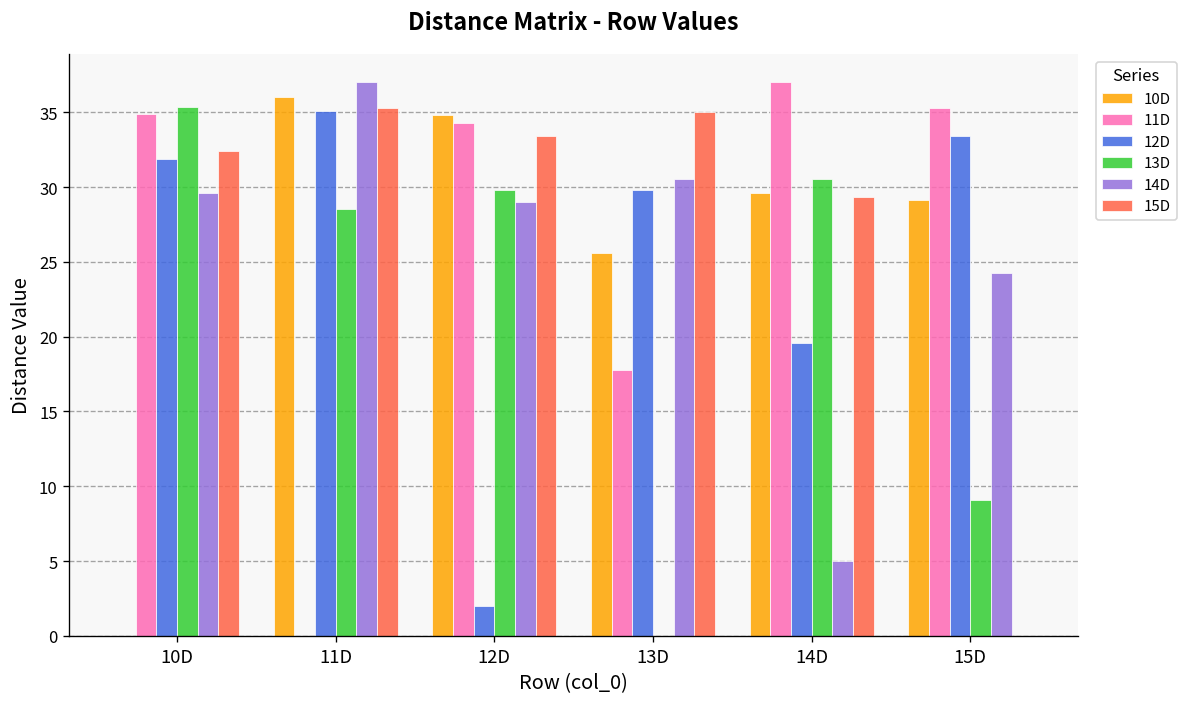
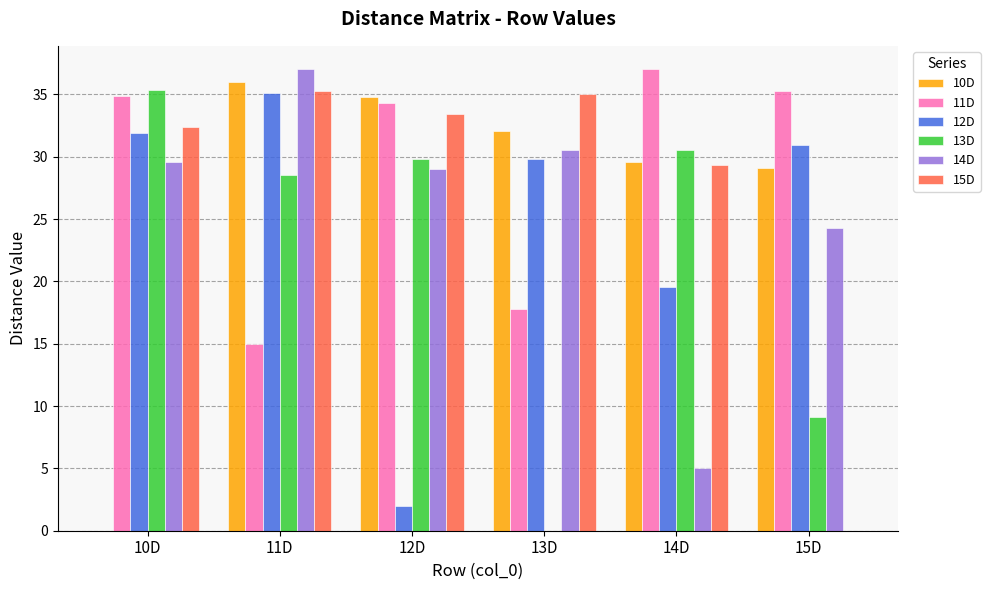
  {
    "10D": {
      "10D": 0.0,
      "11D": 36.0,
      "12D": 34.8,
-     "13D": 25.6,
+     "13D": 32.0,
      "14D": 29.6,
      "15D": 29.1
    },
    "11D": {
      "10D": 35,
-     "11D": 0,
+     "11D": 15,
      "12D": 34.3,
      "13D": 17.8,
      "14D": 37,
      "15D": 35.3
    },
    "12D": {
      "10D": 31.9,
      "11D": 35.1,
      "12D": 2.0,
      "13D": 29.8,
      "14D": 19.6,
-     "15D": 33.4
+     "15D": 31.0
    },
    "13D": {
      "10D": 35.3,
      "11D": 28.5,
      "12D": 29.8,
      "13D": 0.0,
      "14D": 30.5,
      "15D": 9.1
    },
    "14D": {
      "10D": 29.6,
      "11D": 37.0,
      "12D": 29.0,
      "13D": 30.5,
      "14D": 5.0,
      "15D": 24.3
    },
    "15D": {
      "10D": 32.4,
      "11D": 35.3,
      "12D": 33.4,
      "13D": 35.0,
      "14D": 29.4,
      "15D": 0.0
    }
  }
